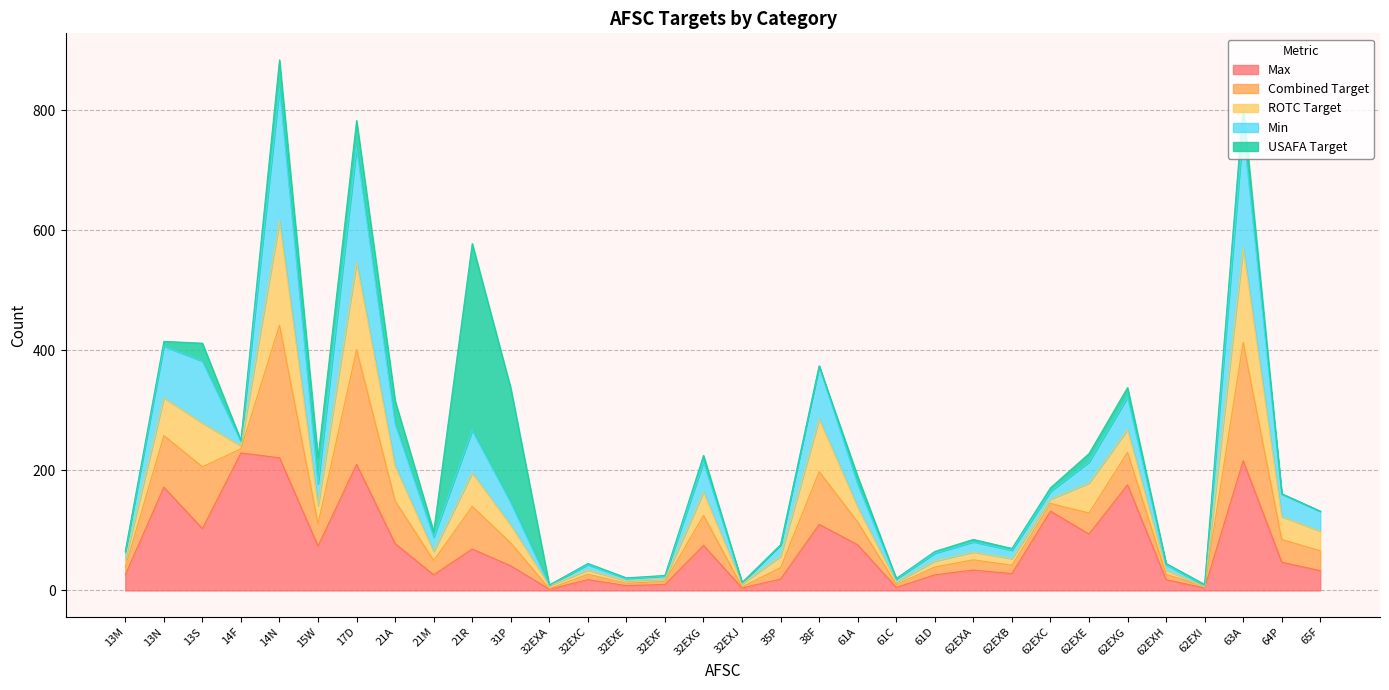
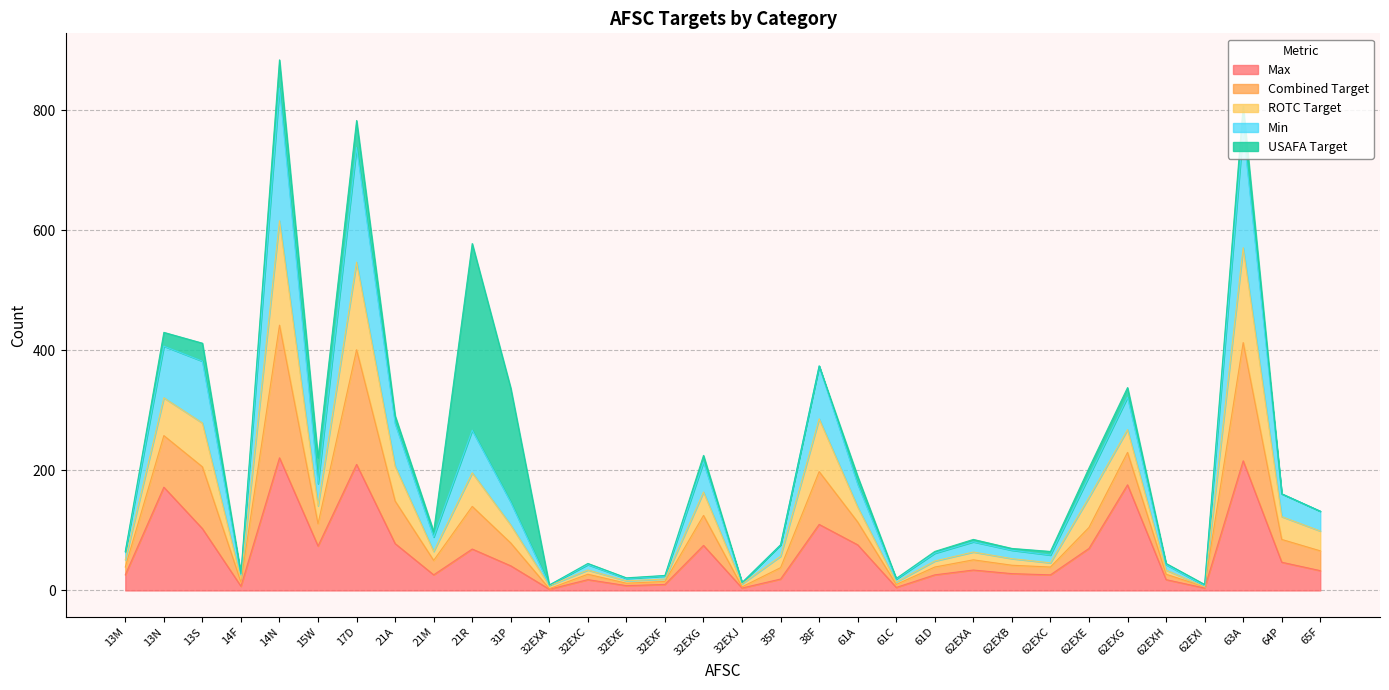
  {
    "Max": {
      "13M": 30,
      "13N": 170,
      "13S": 100,
-     "14F": 230,
+     "14F": 10,
      "14N": 220,
      "15W": 70,
      "17D": 210,
      "21A": 80,
      "21M": 30,
      "21R": 70,
      "31P": 40,
      "32EXC": 20,
      "32EXF": 10,
      "32EXG": 80,
      "35P": 20,
      "38F": 110,
      "61A": 80,
      "61C": 10,
      "61D": 30,
      "62EXA": 30,
      "62EXB": 30,
-     "62EXC": 130,
-     "62EXE": 90,
+     "62EXC": 30,
+     "62EXE": 70,
      "62EXG": 180,
      "62EXH": 20,
      "63A": 220,
      "64P": 50,
      "65F": 30
    },
    "Min": {
      "13N": 90,
      "13S": 100,
      "14N": 220,
      "15W": 40,
      "17D": 190,
      "21A": 70,
      "21M": 20,
      "21R": 70,
      "31P": 40,
      "32EXG": 50,
      "61A": 40,
      "62EXC": 10,
      "62EXE": 40,
      "62EXG": 50
    },
    "USAFA Target": {
-     "13N": 10,
+     "13N": 20,
      "13S": 30,
      "14N": 50,
      "15W": 40,
      "17D": 50,
-     "21A": 40,
+     "21A": 10,
      "21M": 10,
      "21R": 310,
      "31P": 190,
      "32EXG": 10,
      "61A": 10,
      "62EXC": 10,
      "62EXE": 10,
      "62EXG": 20
    }
  }
